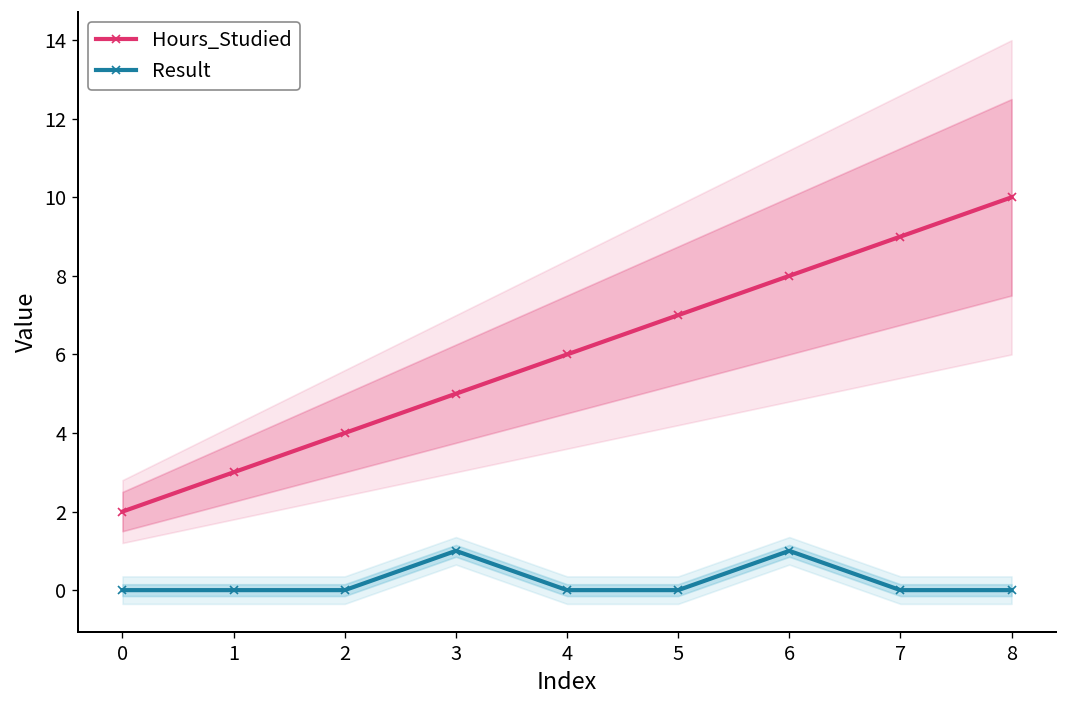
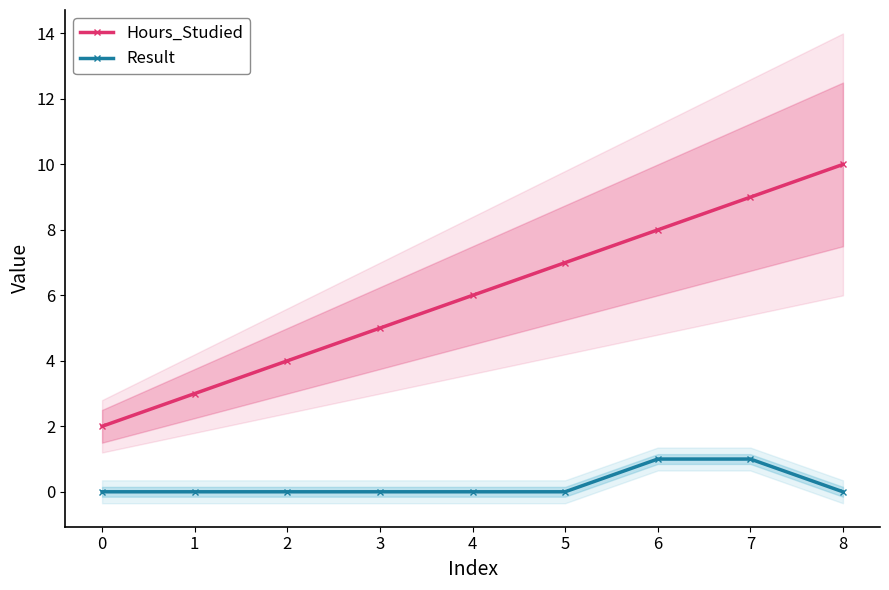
  {
    "Result": {
      "0": 0,
      "1": 0,
      "2": 0,
-     "3": 1,
+     "3": 0,
      "4": 0,
      "5": 0,
      "6": 1,
-     "7": 0,
+     "7": 1,
      "8": 0
    }
  }
